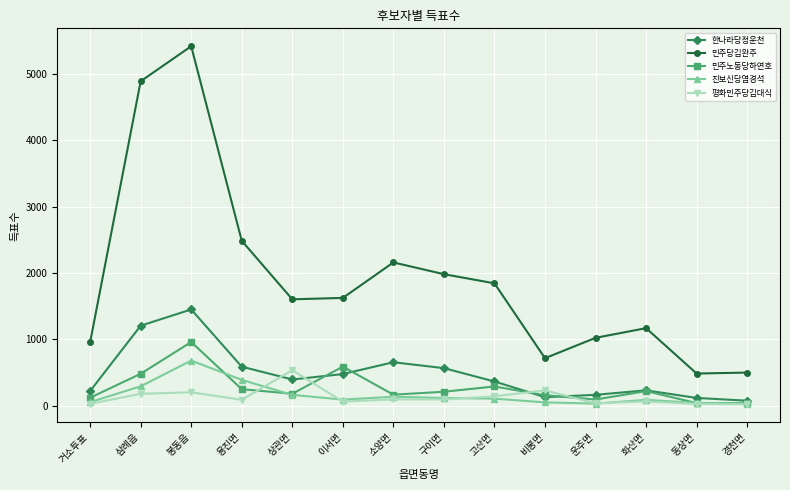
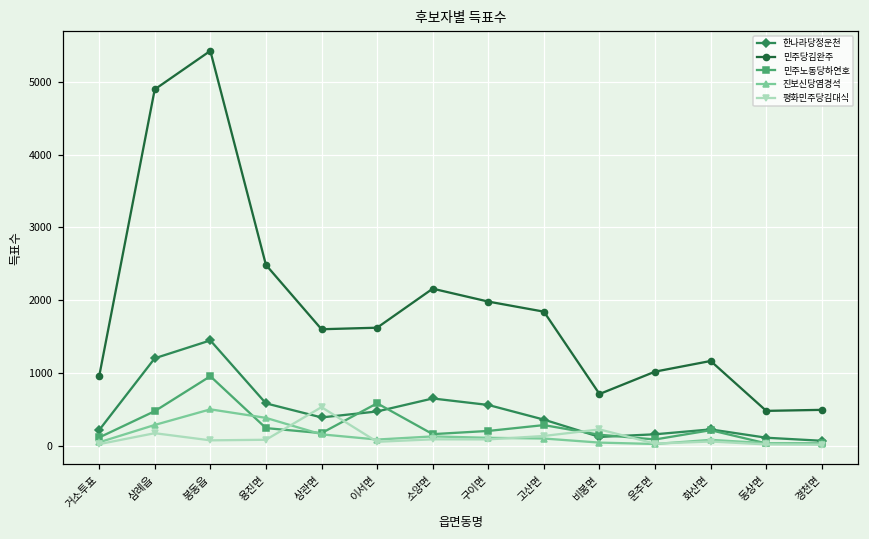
  {
    "진보신당염경석": {
      "삼례읍": 300,
-     "봉동읍": 700,
+     "봉동읍": 500,
      "용진면": 400,
      "비봉면": 100
    },
    "평화민주당김대식": {
      "삼례읍": 200,
-     "봉동읍": 200,
+     "봉동읍": 100,
      "용진면": 100,
      "상관면": 500,
      "소양면": 100,
      "비봉면": 200
    }
  }
